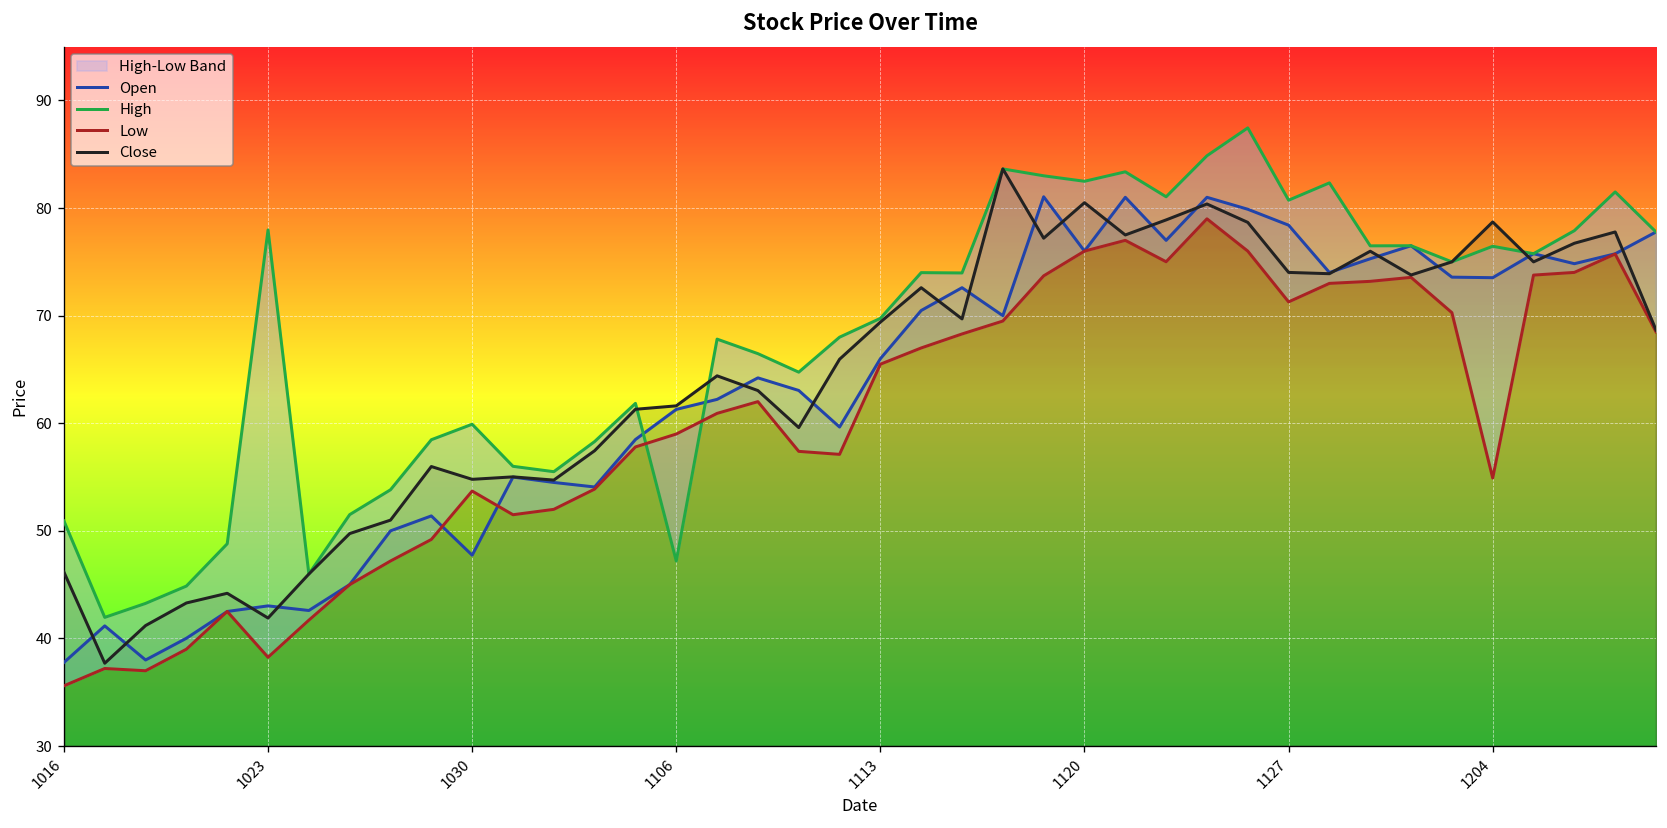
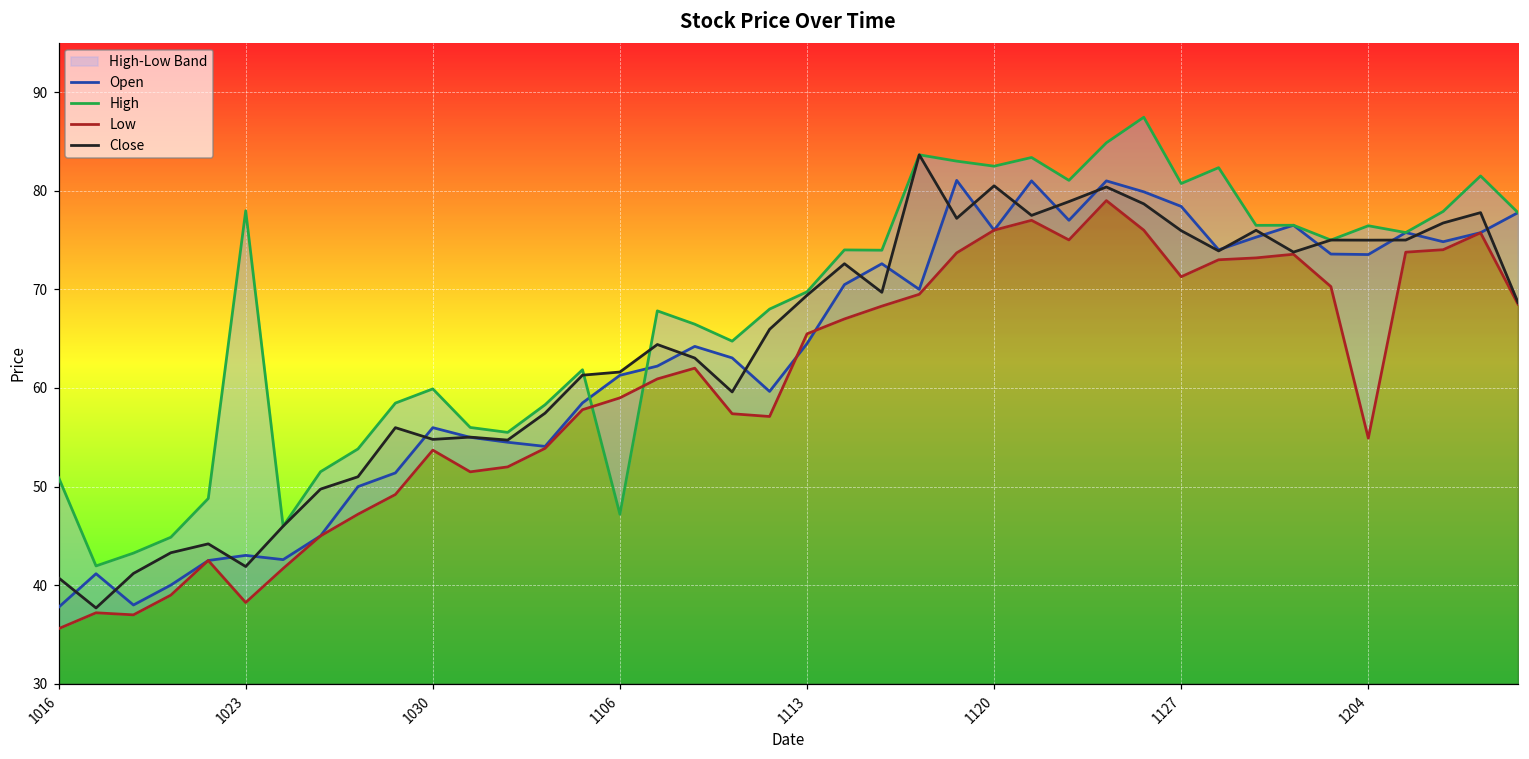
  {
    "Open": {
      "1016": 38,
      "1023": 43,
-     "1030": 48,
+     "1030": 56,
      "1106": 61,
-     "1113": 66,
+     "1113": 65,
      "1127": 78,
      "1204": 74
    },
    "High": {
      "1106": 47
    },
    "Low": {
      "1016": 36,
      "1023": 38,
      "1030": 54,
      "1113": 65,
      "1127": 71,
      "1204": 55
    },
    "Close": {
-     "1016": 46,
+     "1016": 41,
      "1023": 42,
      "1030": 55,
      "1106": 62,
      "1113": 69,
      "1120": 81,
-     "1127": 74,
-     "1204": 79
+     "1127": 76,
+     "1204": 75
    }
  }
